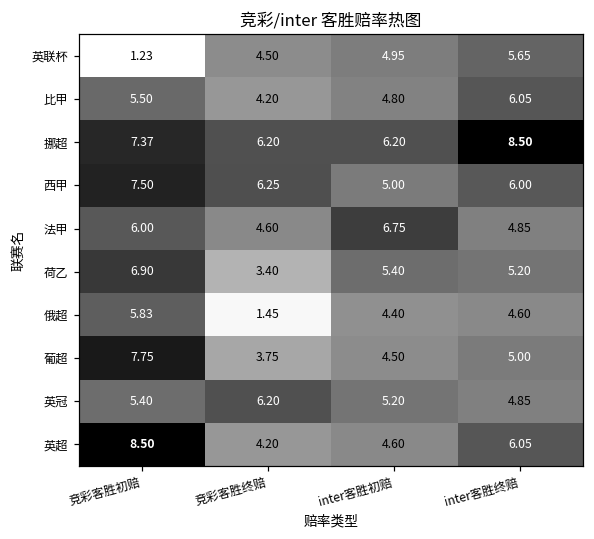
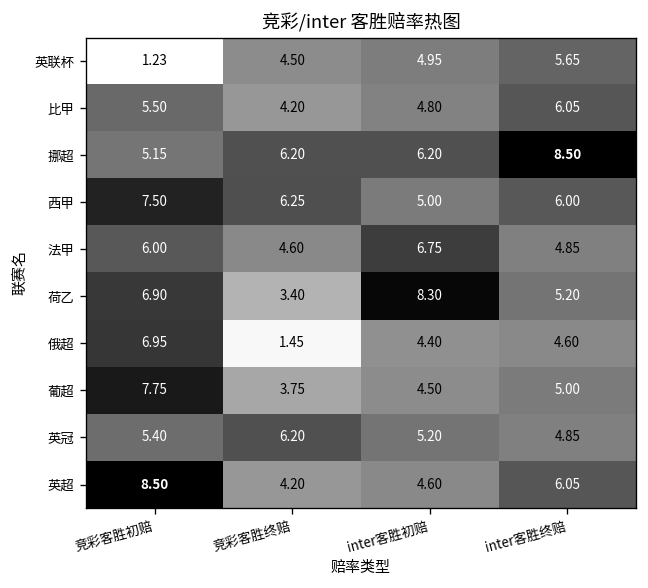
  {
    "英联杯": {
      "竞彩客胜初赔": 1.23,
      "竞彩客胜终赔": 4.50,
      "inter客胜初赔": 4.95,
      "inter客胜终赔": 5.65
    },
    "比甲": {
      "竞彩客胜初赔": 5.50,
      "竞彩客胜终赔": 4.20,
      "inter客胜初赔": 4.80,
      "inter客胜终赔": 6.05
    },
    "挪超": {
-     "竞彩客胜初赔": 7.37,
+     "竞彩客胜初赔": 5.15,
      "竞彩客胜终赔": 6.20,
      "inter客胜初赔": 6.20,
      "inter客胜终赔": 8.50
    },
    "西甲": {
      "竞彩客胜初赔": 7.50,
      "竞彩客胜终赔": 6.25,
      "inter客胜初赔": 5.00,
      "inter客胜终赔": 6.00
    },
    "法甲": {
      "竞彩客胜初赔": 6.00,
      "竞彩客胜终赔": 4.60,
      "inter客胜初赔": 6.75,
      "inter客胜终赔": 4.85
    },
    "荷乙": {
      "竞彩客胜初赔": 6.90,
      "竞彩客胜终赔": 3.40,
-     "inter客胜初赔": 5.40,
+     "inter客胜初赔": 8.30,
      "inter客胜终赔": 5.20
    },
    "俄超": {
-     "竞彩客胜初赔": 5.83,
+     "竞彩客胜初赔": 6.95,
      "竞彩客胜终赔": 1.45,
      "inter客胜初赔": 4.40,
      "inter客胜终赔": 4.60
    },
    "葡超": {
      "竞彩客胜初赔": 7.75,
      "竞彩客胜终赔": 3.75,
      "inter客胜初赔": 4.50,
      "inter客胜终赔": 5.00
    },
    "英冠": {
      "竞彩客胜初赔": 5.40,
      "竞彩客胜终赔": 6.20,
      "inter客胜初赔": 5.20,
      "inter客胜终赔": 4.85
    },
    "英超": {
      "竞彩客胜初赔": 8.50,
      "竞彩客胜终赔": 4.20,
      "inter客胜初赔": 4.60,
      "inter客胜终赔": 6.05
    }
  }
